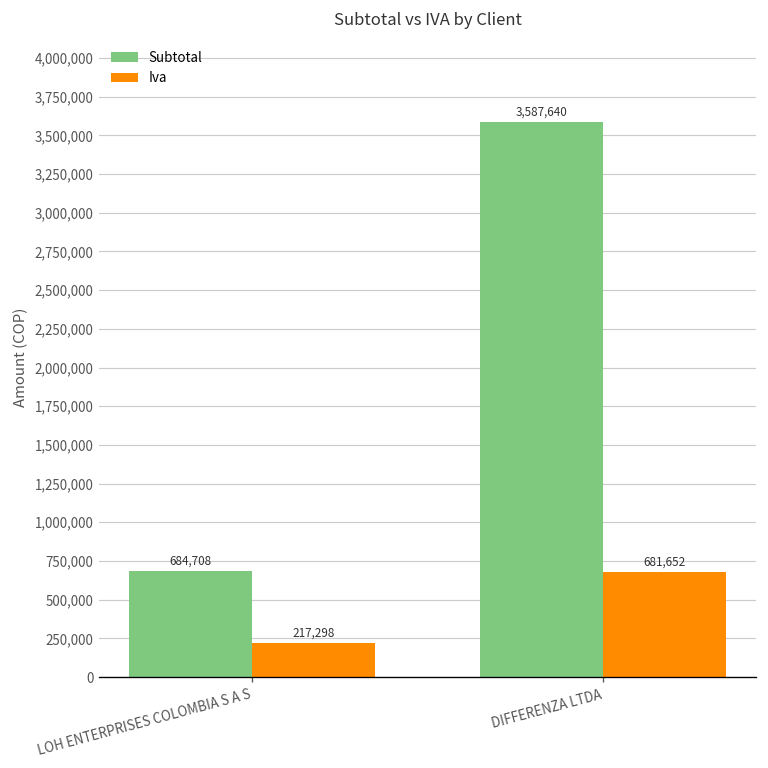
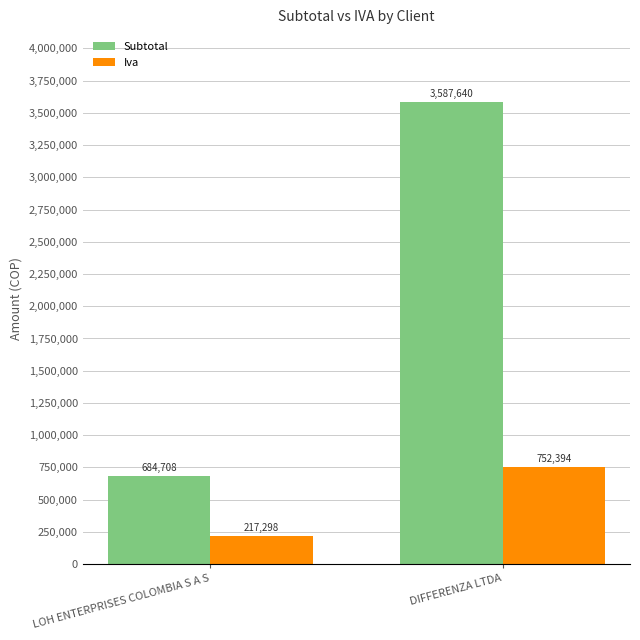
  {
    "Subtotal": {
      "LOH ENTERPRISES COLOMBIA S A S": "684,708",
      "DIFFERENZA LTDA": "3,587,640"
    },
    "Iva": {
      "LOH ENTERPRISES COLOMBIA S A S": "217,298",
-     "DIFFERENZA LTDA": "681,652"
+     "DIFFERENZA LTDA": "752,394"
    }
  }
